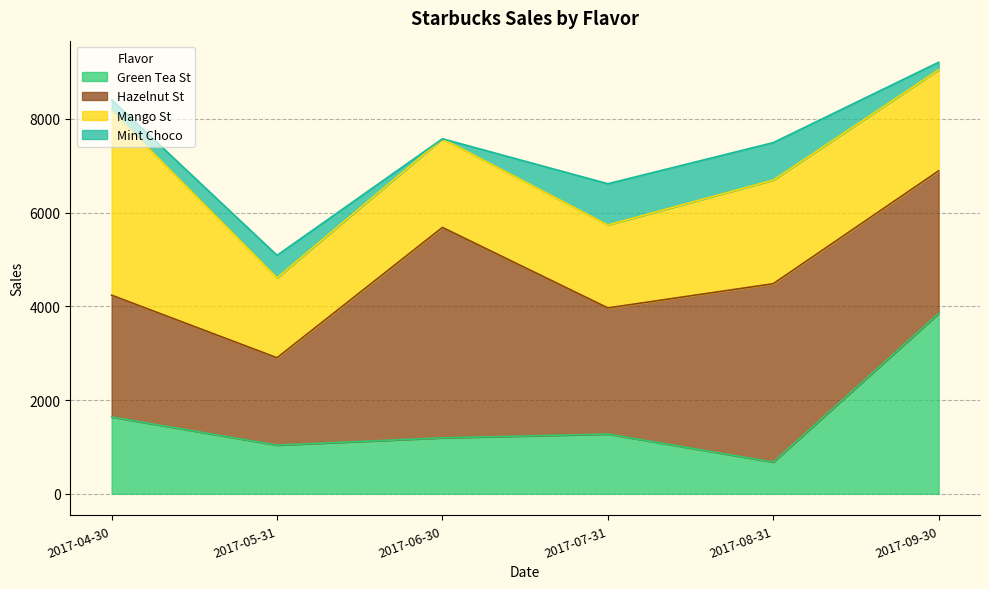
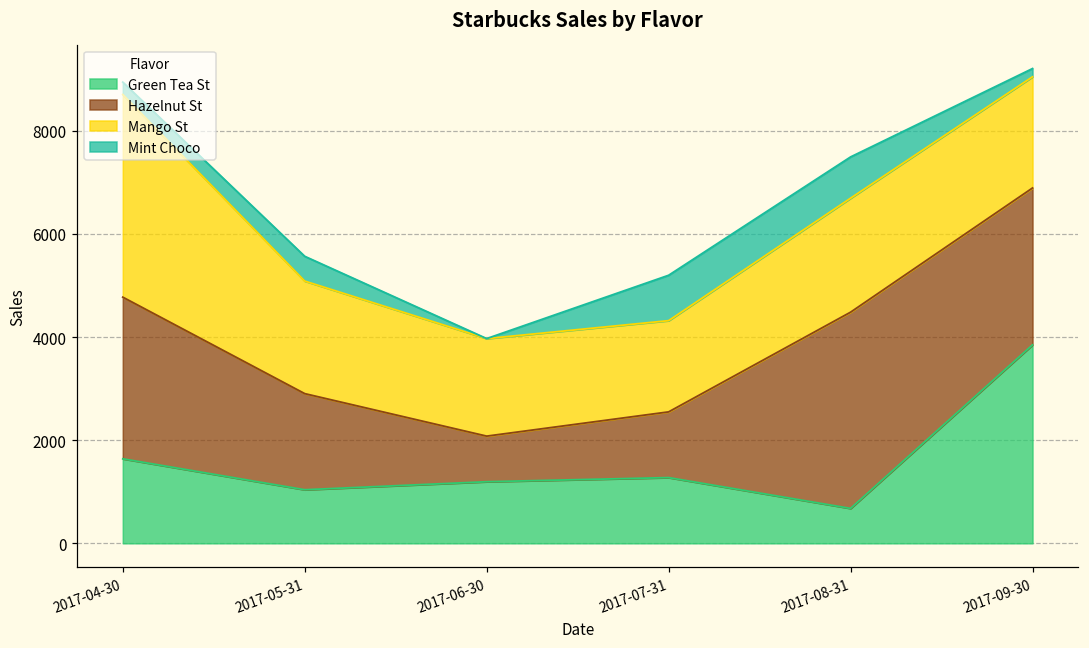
  {
    "Hazelnut St": {
-     "2017-04-30": 2600,
+     "2017-04-30": 3100,
      "2017-05-31": 1900,
-     "2017-06-30": 4500,
-     "2017-07-31": 2700,
+     "2017-06-30": 900,
+     "2017-07-31": 1300,
      "2017-08-31": 3800,
      "2017-09-30": 3000
    },
    "Mango St": {
-     "2017-05-31": 1700,
+     "2017-05-31": 2200,
      "2017-07-31": 1800,
      "2017-08-31": 2200,
      "2017-09-30": 2200
    }
  }
